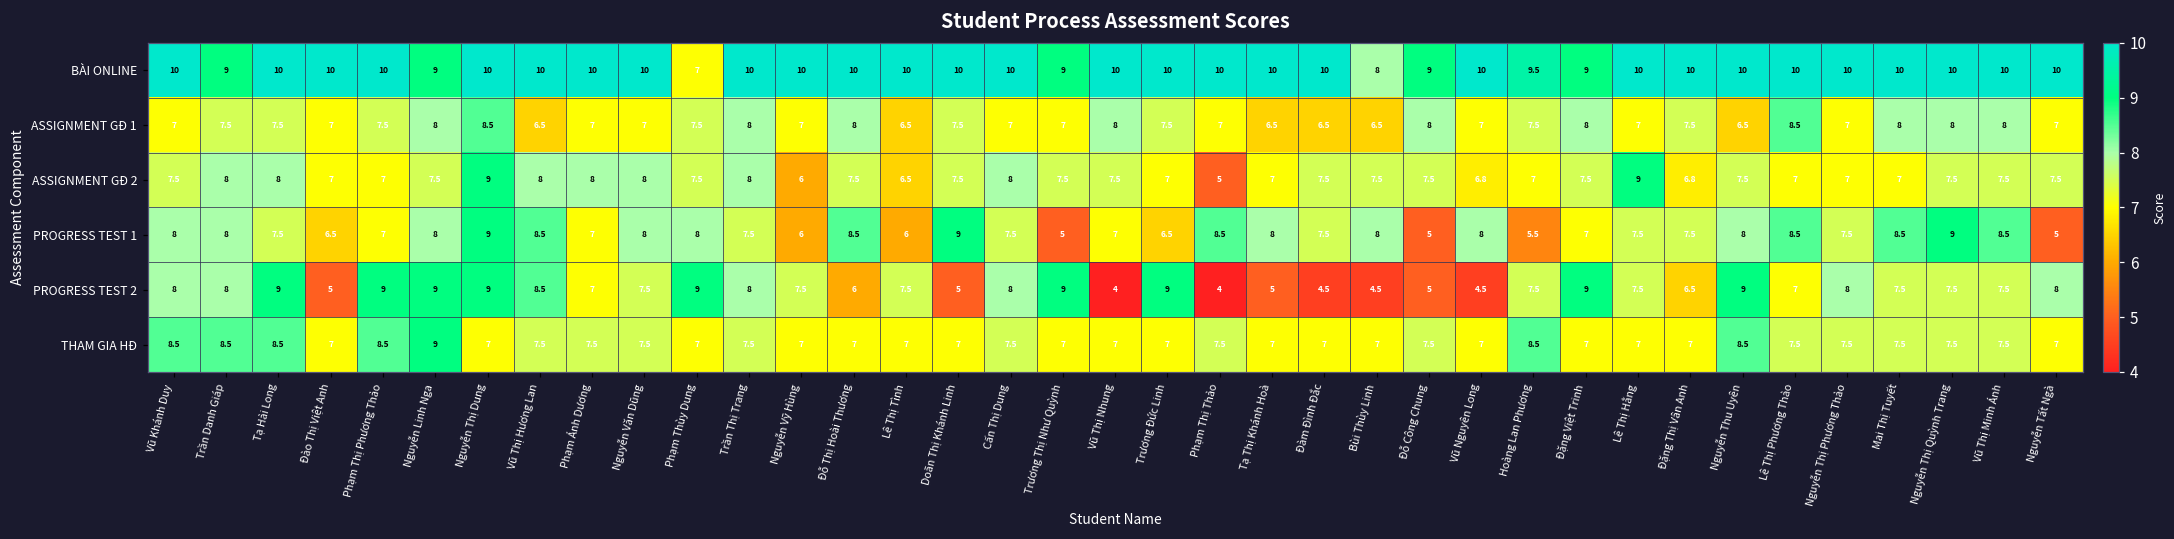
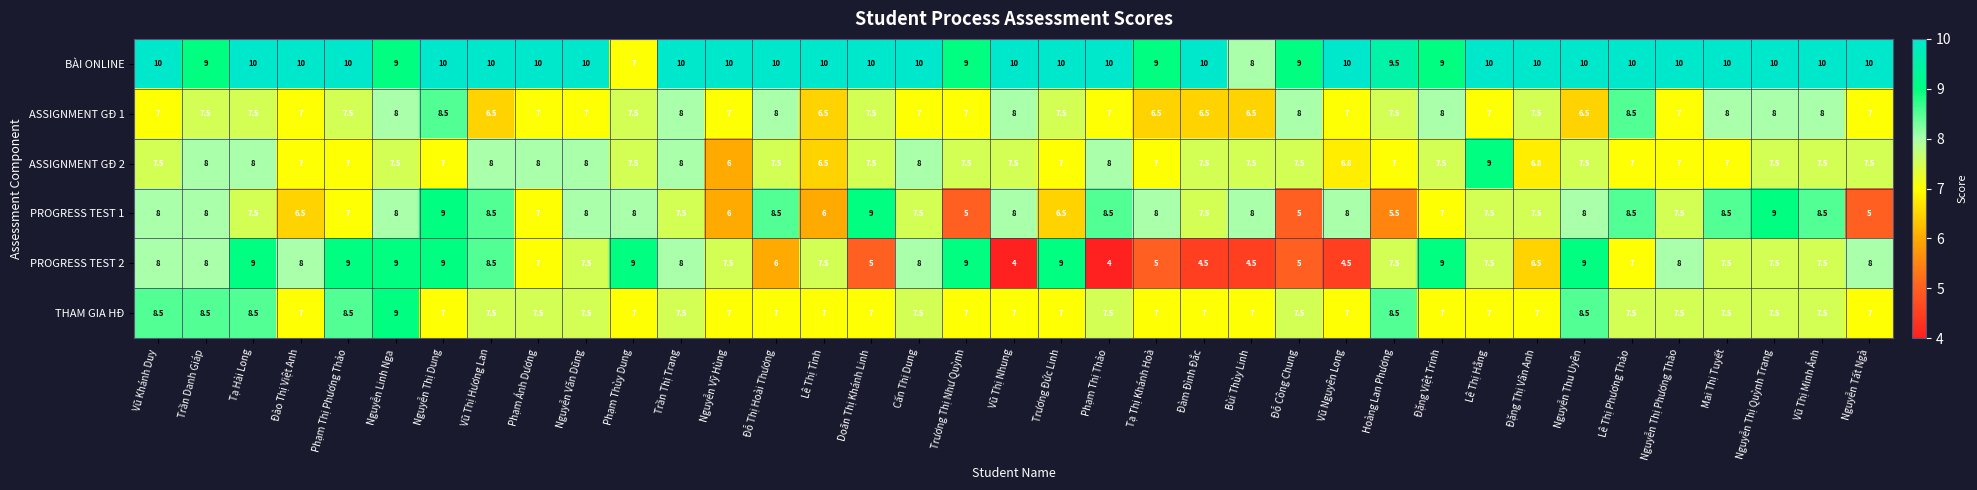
  {
    "BÀI ONLINE": {
      "Vũ Khánh Duy": 10,
      "Trần Danh Giáp": 9,
      "Tạ Hải Long": 10,
      "Đào Thị Việt Anh": 10,
      "Phạm Thị Phương Thảo": 10,
      "Nguyễn Linh Nga": 9,
      "Nguyễn Thị Dung": 10,
      "Vũ Thị Hương Lan": 10,
      "Phạm Ánh Dương": 10,
      "Nguyễn Văn Dũng": 10,
      "Phạm Thùy Dung": 7,
      "Trần Thị Trang": 10,
      "Nguyễn Vỹ Hùng": 10,
      "Đỗ Thị Hoài Thương": 10,
      "Lê Thị Tình": 10,
      "Doãn Thị Khánh Linh": 10,
      "Cấn Thị Dung": 10,
      "Trương Thị Như Quỳnh": 9,
      "Vũ Thị Nhung": 10,
      "Trương Đức Linh": 10,
      "Phạm Thị Thảo": 10,
-     "Tạ Thị Khánh Hoà": 10,
+     "Tạ Thị Khánh Hoà": 9,
      "Đàm Đình Đắc": 10,
      "Bùi Thùy Linh": 8,
      "Đỗ Công Chung": 9,
      "Vũ Nguyên Long": 10,
      "Hoàng Lan Phương": 9.5,
      "Đặng Việt Trinh": 9,
      "Lê Thị Hằng": 10,
      "Đặng Thị Vân Anh": 10,
      "Nguyễn Thu Uyên": 10,
      "Lê Thị Phương Thảo": 10,
      "Nguyễn Thị Phương Thảo": 10,
      "Mai Thị Tuyết": 10,
      "Nguyễn Thị Quỳnh Trang": 10,
      "Vũ Thị Minh Ánh": 10,
      "Nguyễn Tất Ngà": 10
    },
    "ASSIGNMENT GĐ 2": {
      "Vũ Khánh Duy": 7.5,
      "Trần Danh Giáp": 8,
      "Tạ Hải Long": 8,
      "Đào Thị Việt Anh": 7,
      "Phạm Thị Phương Thảo": 7,
      "Nguyễn Linh Nga": 7.5,
-     "Nguyễn Thị Dung": 9,
+     "Nguyễn Thị Dung": 7,
      "Vũ Thị Hương Lan": 8,
      "Phạm Ánh Dương": 8,
      "Nguyễn Văn Dũng": 8,
      "Phạm Thùy Dung": 7.5,
      "Trần Thị Trang": 8,
      "Nguyễn Vỹ Hùng": 6,
      "Đỗ Thị Hoài Thương": 7.5,
      "Lê Thị Tình": 6.5,
      "Doãn Thị Khánh Linh": 7.5,
      "Cấn Thị Dung": 8,
      "Trương Thị Như Quỳnh": 7.5,
      "Vũ Thị Nhung": 7.5,
      "Trương Đức Linh": 7,
-     "Phạm Thị Thảo": 5,
+     "Phạm Thị Thảo": 8,
      "Tạ Thị Khánh Hoà": 7,
      "Đàm Đình Đắc": 7.5,
      "Bùi Thùy Linh": 7.5,
      "Đỗ Công Chung": 7.5,
      "Vũ Nguyên Long": 6.8,
      "Hoàng Lan Phương": 7,
      "Đặng Việt Trinh": 7.5,
      "Lê Thị Hằng": 9,
      "Đặng Thị Vân Anh": 6.8,
      "Nguyễn Thu Uyên": 7.5,
      "Lê Thị Phương Thảo": 7,
      "Nguyễn Thị Phương Thảo": 7,
      "Mai Thị Tuyết": 7,
      "Nguyễn Thị Quỳnh Trang": 7.5,
      "Vũ Thị Minh Ánh": 7.5,
      "Nguyễn Tất Ngà": 7.5
    },
    "PROGRESS TEST 1": {
      "Vũ Khánh Duy": 8,
      "Trần Danh Giáp": 8,
      "Tạ Hải Long": 7.5,
      "Đào Thị Việt Anh": 6.5,
      "Phạm Thị Phương Thảo": 7,
      "Nguyễn Linh Nga": 8,
      "Nguyễn Thị Dung": 9,
      "Vũ Thị Hương Lan": 8.5,
      "Phạm Ánh Dương": 7,
      "Nguyễn Văn Dũng": 8,
      "Phạm Thùy Dung": 8,
      "Trần Thị Trang": 7.5,
      "Nguyễn Vỹ Hùng": 6,
      "Đỗ Thị Hoài Thương": 8.5,
      "Lê Thị Tình": 6,
      "Doãn Thị Khánh Linh": 9,
      "Cấn Thị Dung": 7.5,
      "Trương Thị Như Quỳnh": 5,
-     "Vũ Thị Nhung": 7,
+     "Vũ Thị Nhung": 8,
      "Trương Đức Linh": 6.5,
      "Phạm Thị Thảo": 8.5,
      "Tạ Thị Khánh Hoà": 8,
      "Đàm Đình Đắc": 7.5,
      "Bùi Thùy Linh": 8,
      "Đỗ Công Chung": 5,
      "Vũ Nguyên Long": 8,
      "Hoàng Lan Phương": 5.5,
      "Đặng Việt Trinh": 7,
      "Lê Thị Hằng": 7.5,
      "Đặng Thị Vân Anh": 7.5,
      "Nguyễn Thu Uyên": 8,
      "Lê Thị Phương Thảo": 8.5,
      "Nguyễn Thị Phương Thảo": 7.5,
      "Mai Thị Tuyết": 8.5,
      "Nguyễn Thị Quỳnh Trang": 9,
      "Vũ Thị Minh Ánh": 8.5,
      "Nguyễn Tất Ngà": 5
    },
    "PROGRESS TEST 2": {
      "Vũ Khánh Duy": 8,
      "Trần Danh Giáp": 8,
      "Tạ Hải Long": 9,
-     "Đào Thị Việt Anh": 5,
+     "Đào Thị Việt Anh": 8,
      "Phạm Thị Phương Thảo": 9,
      "Nguyễn Linh Nga": 9,
      "Nguyễn Thị Dung": 9,
      "Vũ Thị Hương Lan": 8.5,
      "Phạm Ánh Dương": 7,
      "Nguyễn Văn Dũng": 7.5,
      "Phạm Thùy Dung": 9,
      "Trần Thị Trang": 8,
      "Nguyễn Vỹ Hùng": 7.5,
      "Đỗ Thị Hoài Thương": 6,
      "Lê Thị Tình": 7.5,
      "Doãn Thị Khánh Linh": 5,
      "Cấn Thị Dung": 8,
      "Trương Thị Như Quỳnh": 9,
      "Vũ Thị Nhung": 4,
      "Trương Đức Linh": 9,
      "Phạm Thị Thảo": 4,
      "Tạ Thị Khánh Hoà": 5,
      "Đàm Đình Đắc": 4.5,
      "Bùi Thùy Linh": 4.5,
      "Đỗ Công Chung": 5,
      "Vũ Nguyên Long": 4.5,
      "Hoàng Lan Phương": 7.5,
      "Đặng Việt Trinh": 9,
      "Lê Thị Hằng": 7.5,
      "Đặng Thị Vân Anh": 6.5,
      "Nguyễn Thu Uyên": 9,
      "Lê Thị Phương Thảo": 7,
      "Nguyễn Thị Phương Thảo": 8,
      "Mai Thị Tuyết": 7.5,
      "Nguyễn Thị Quỳnh Trang": 7.5,
      "Vũ Thị Minh Ánh": 7.5,
      "Nguyễn Tất Ngà": 8
    }
  }
